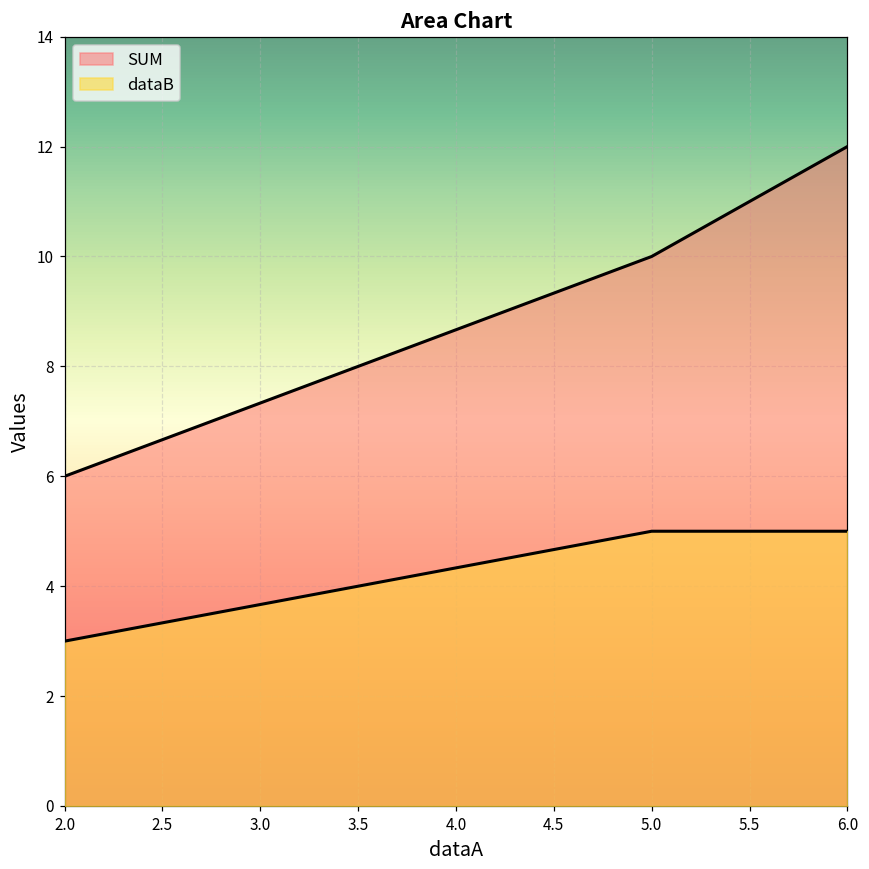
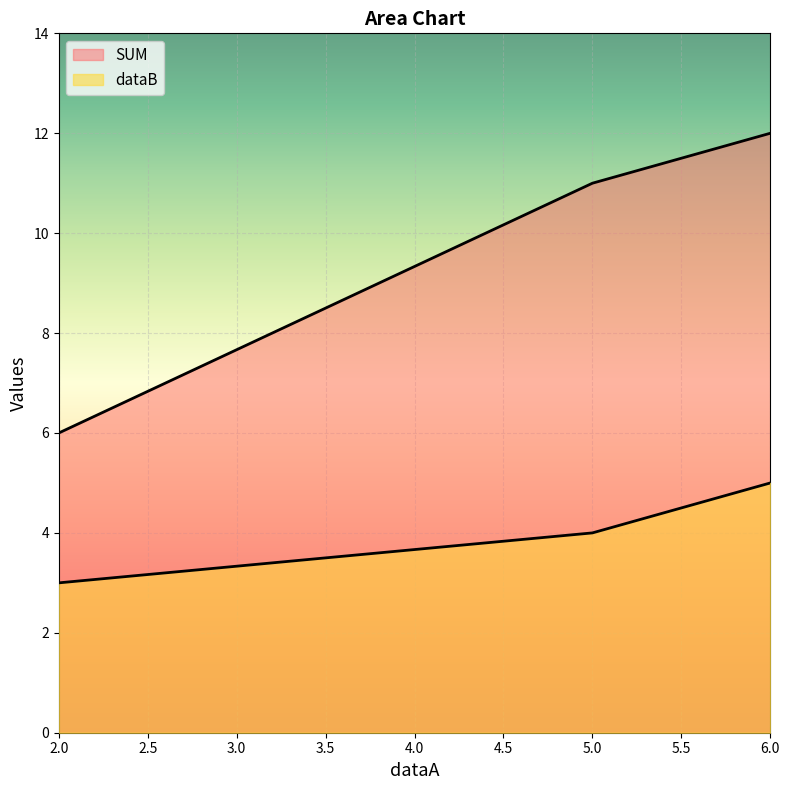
  {
    "SUM": {
      "2.0": 6,
-     "5.0": 10,
+     "5.0": 11,
      "6.0": 12
    },
    "dataB": {
      "2.0": 3,
-     "5.0": 5,
+     "5.0": 4,
      "6.0": 5
    }
  }
